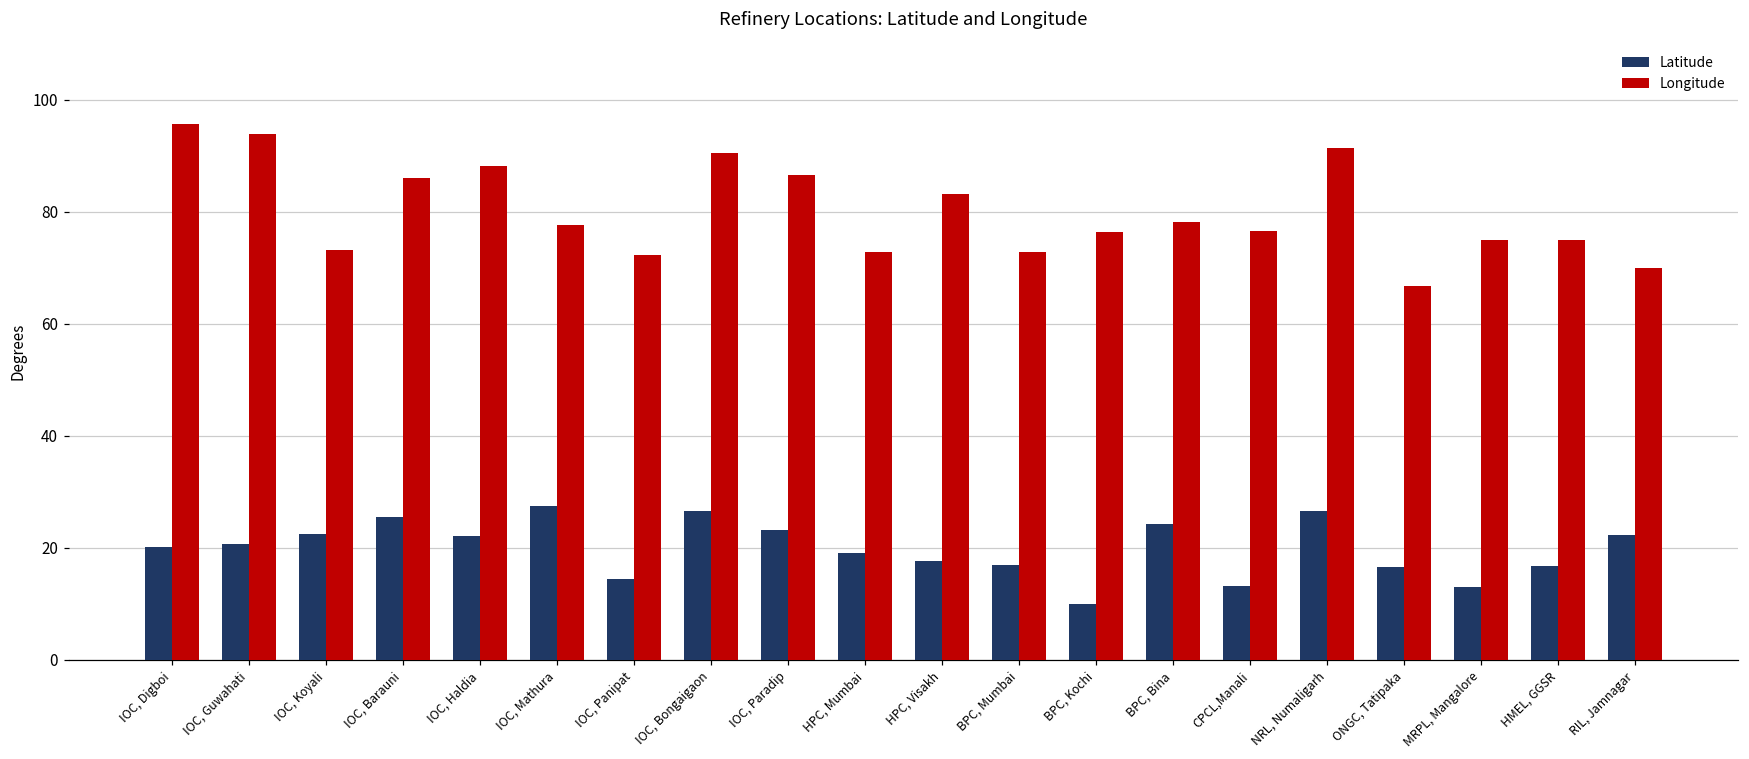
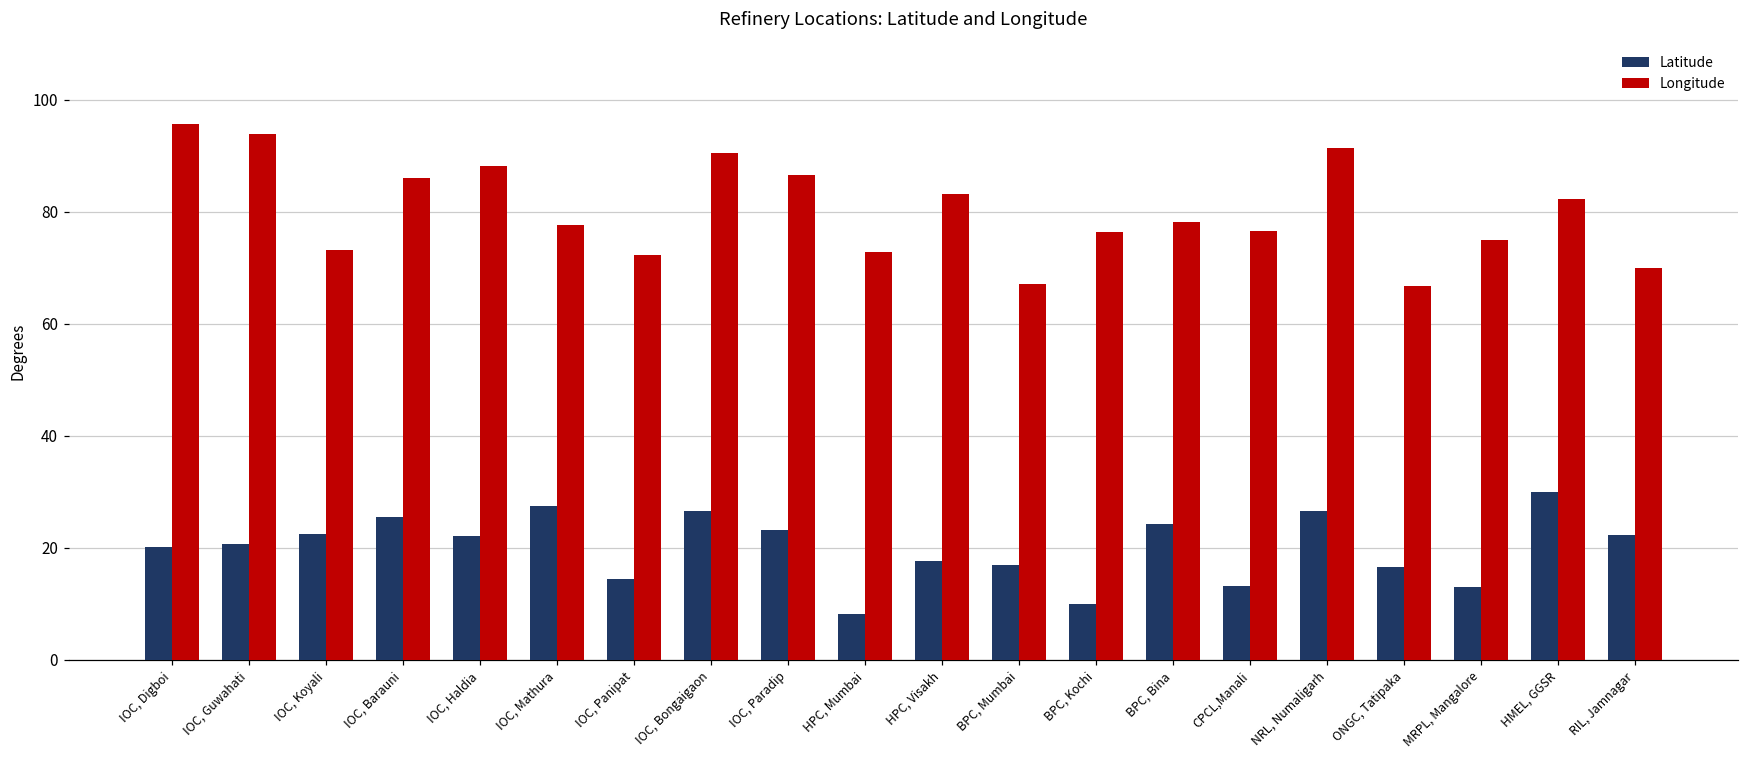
  {
    "Latitude": {
      "IOC, Digboi": 20,
      "IOC, Guwahati": 21,
      "IOC, Koyali": 22,
      "IOC, Barauni": 25,
      "IOC, Haldia": 22,
      "IOC, Mathura": 27,
      "IOC, Panipat": 14,
      "IOC, Bongaigaon": 27,
      "IOC, Paradip": 23,
-     "HPC, Mumbai": 19,
+     "HPC, Mumbai": 8,
      "HPC, Visakh": 18,
      "BPC, Mumbai": 17,
      "BPC, Kochi": 10,
      "BPC, Bina": 24,
      "CPCL,Manali": 13,
      "NRL, Numaligarh": 27,
      "ONGC, Tatipaka": 17,
      "MRPL, Mangalore": 13,
-     "HMEL, GGSR": 17,
+     "HMEL, GGSR": 30,
      "RIL, Jamnagar": 22
    },
    "Longitude": {
      "IOC, Digboi": 96,
      "IOC, Guwahati": 94,
      "IOC, Koyali": 73,
      "IOC, Barauni": 86,
      "IOC, Haldia": 88,
      "IOC, Mathura": 78,
      "IOC, Panipat": 72,
      "IOC, Bongaigaon": 91,
      "IOC, Paradip": 87,
      "HPC, Mumbai": 73,
      "HPC, Visakh": 83,
-     "BPC, Mumbai": 73,
+     "BPC, Mumbai": 67,
      "BPC, Kochi": 76,
      "BPC, Bina": 78,
      "CPCL,Manali": 77,
      "NRL, Numaligarh": 91,
      "ONGC, Tatipaka": 67,
      "MRPL, Mangalore": 75,
-     "HMEL, GGSR": 75,
+     "HMEL, GGSR": 82,
      "RIL, Jamnagar": 70
    }
  }
